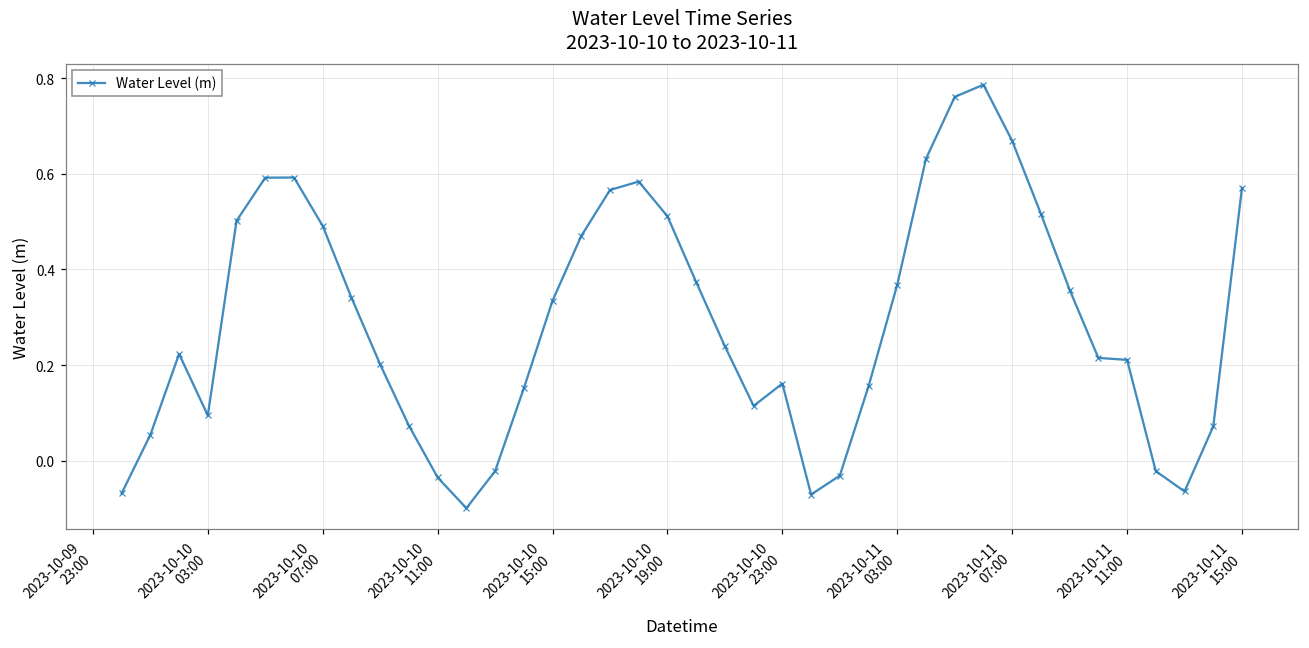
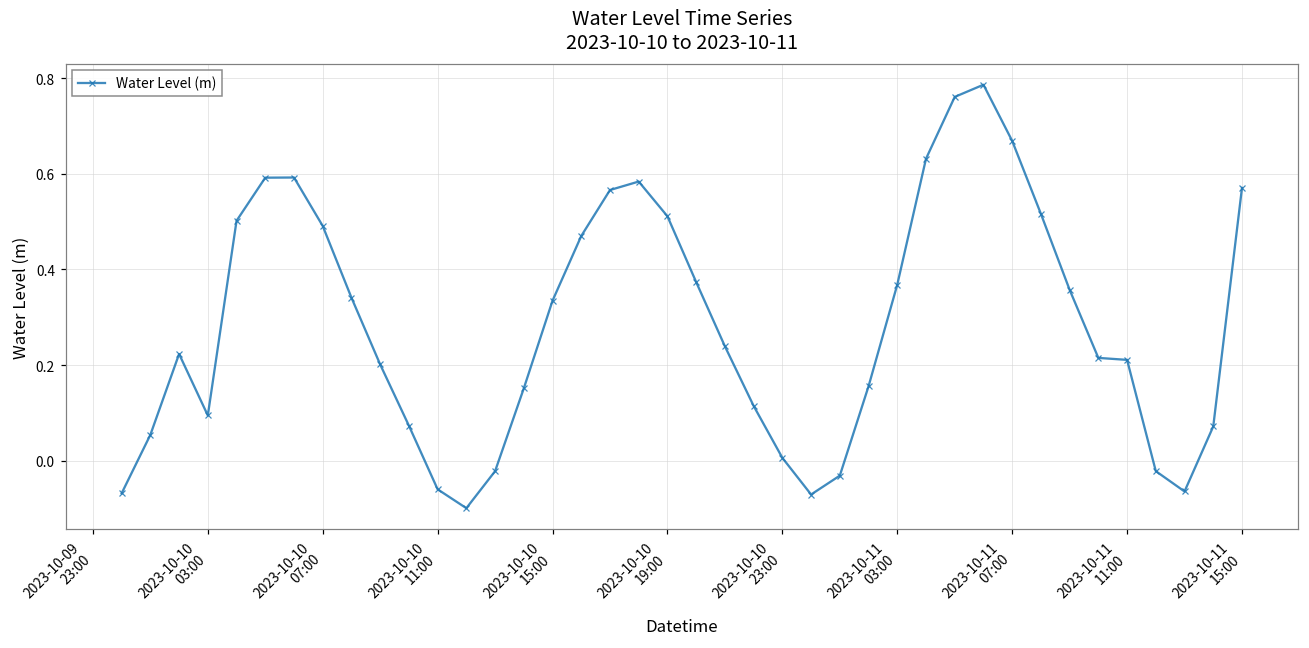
  {
    "2023-10-10 03:00": 0.09,
    "2023-10-10 07:00": 0.49,
-   "2023-10-10 11:00": -0.03,
+   "2023-10-10 11:00": -0.06,
    "2023-10-10 15:00": 0.33,
    "2023-10-10 19:00": 0.51,
-   "2023-10-10 23:00": 0.16,
+   "2023-10-10 23:00": 0.01,
    "2023-10-11 03:00": 0.37,
    "2023-10-11 07:00": 0.67,
    "2023-10-11 11:00": 0.21,
    "2023-10-11 15:00": 0.57
  }
